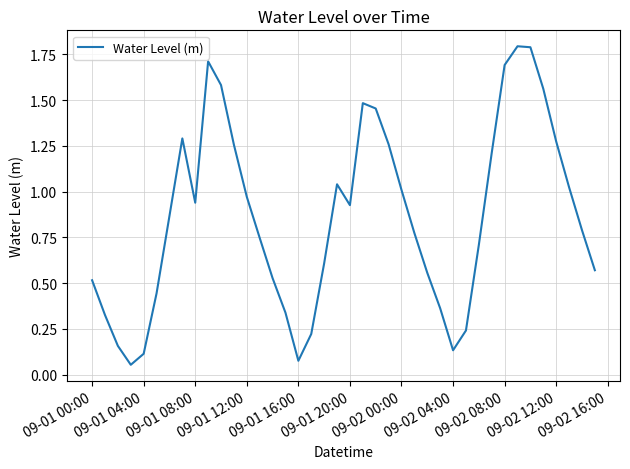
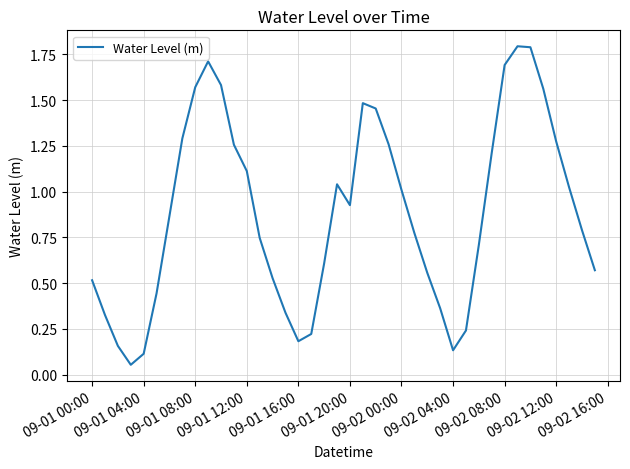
  {
    "09-01 00:00": 0.52,
    "09-01 04:00": 0.11,
-   "09-01 08:00": 0.94,
-   "09-01 12:00": 0.97,
-   "09-01 16:00": 0.08,
+   "09-01 08:00": 1.57,
+   "09-01 12:00": 1.11,
+   "09-01 16:00": 0.18,
    "09-01 20:00": 0.93,
    "09-02 00:00": 1.01,
    "09-02 04:00": 0.13,
    "09-02 08:00": 1.69,
    "09-02 12:00": 1.27
  }
